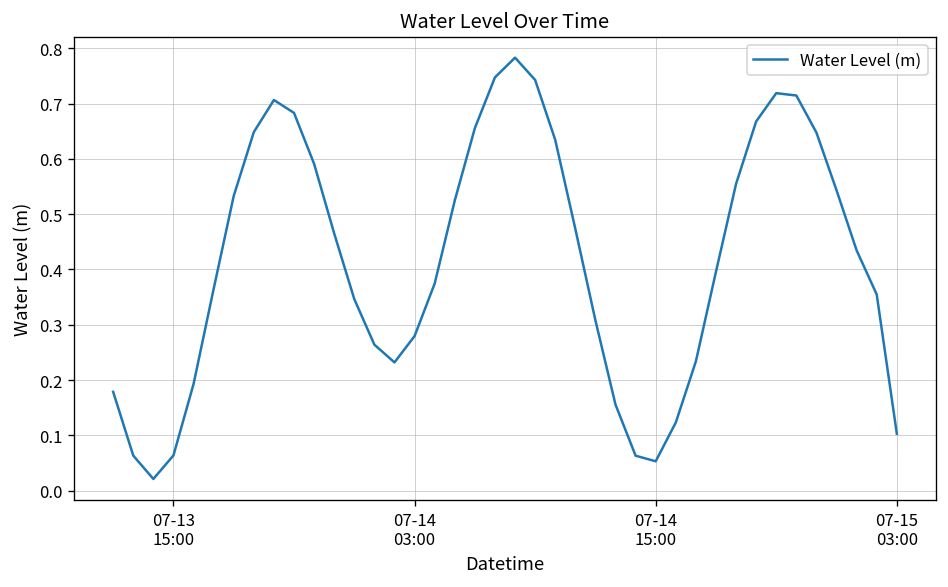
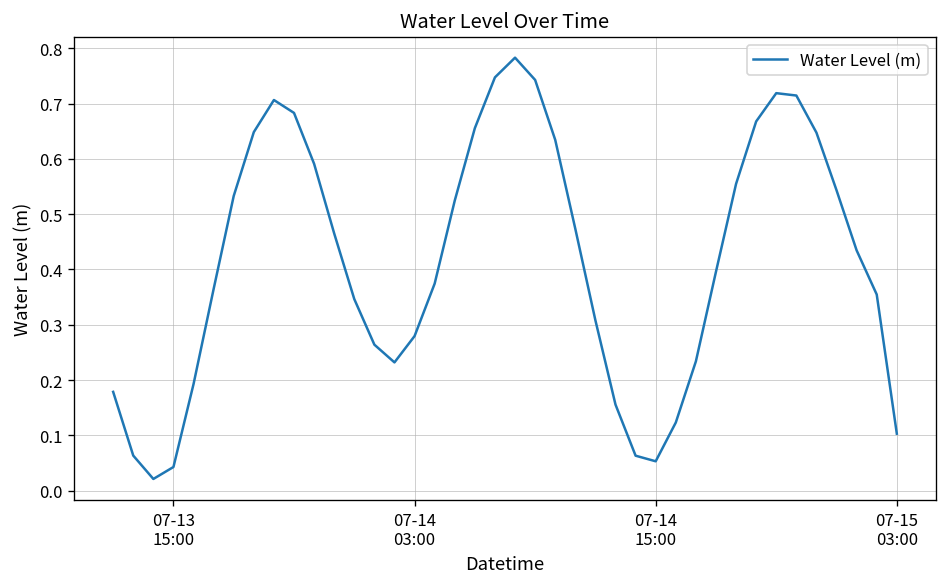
  {
-   "07-13 15:00": 0.06,
+   "07-13 15:00": 0.04,
    "07-14 03:00": 0.28,
    "07-14 15:00": 0.05,
    "07-15 03:00": 0.10
  }
